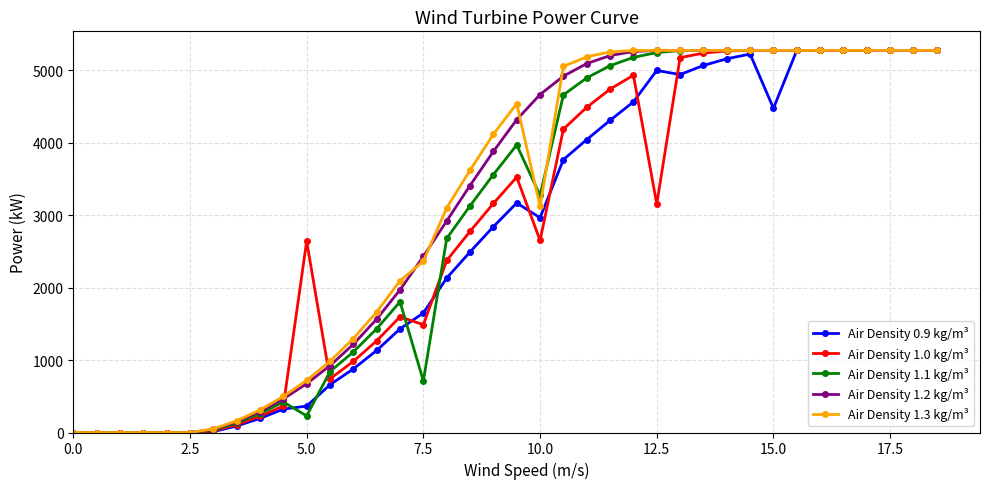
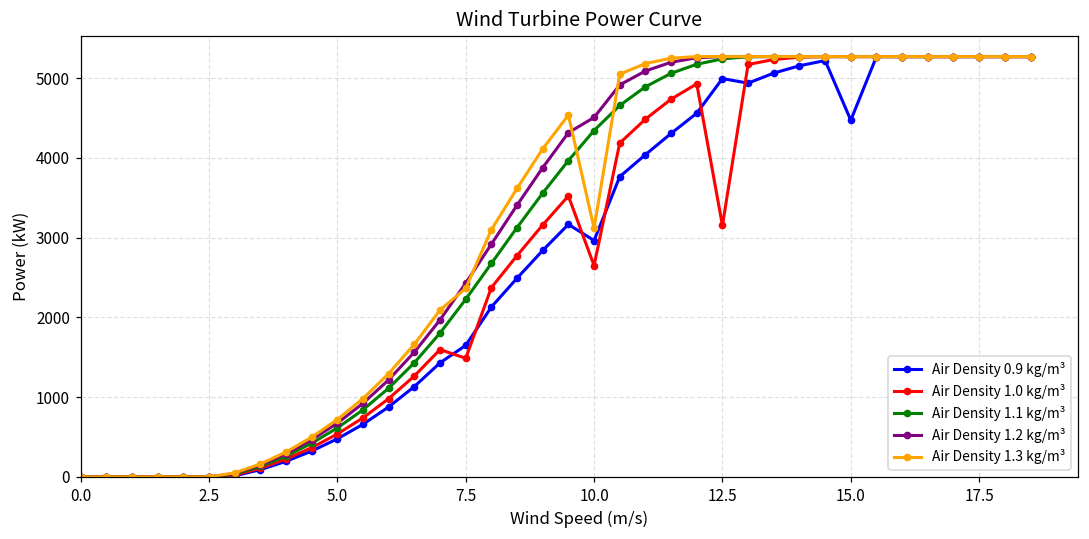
  {
    "Air Density 0.9 kg/m³": {
-     "5.0": 400,
+     "5.0": 500,
      "7.5": 1600,
      "10.0": 3000,
      "12.5": 5000,
      "15.0": 4500
    },
    "Air Density 1.0 kg/m³": {
-     "5.0": 2600,
+     "5.0": 500,
      "7.5": 1500,
      "10.0": 2600,
      "12.5": 3200
    },
    "Air Density 1.1 kg/m³": {
-     "5.0": 200,
-     "7.5": 700,
-     "10.0": 3300
+     "5.0": 600,
+     "7.5": 2200,
+     "10.0": 4300
    },
    "Air Density 1.2 kg/m³": {
      "5.0": 700,
      "7.5": 2400,
-     "10.0": 4700
+     "10.0": 4500
    },
    "Air Density 1.3 kg/m³": {
      "5.0": 700,
      "7.5": 2400,
      "10.0": 3100
    }
  }
